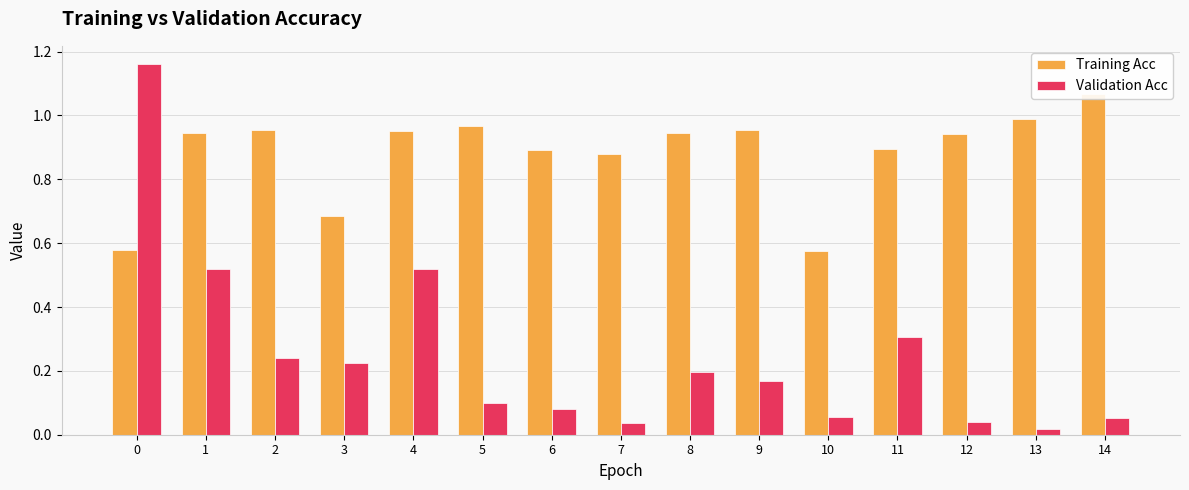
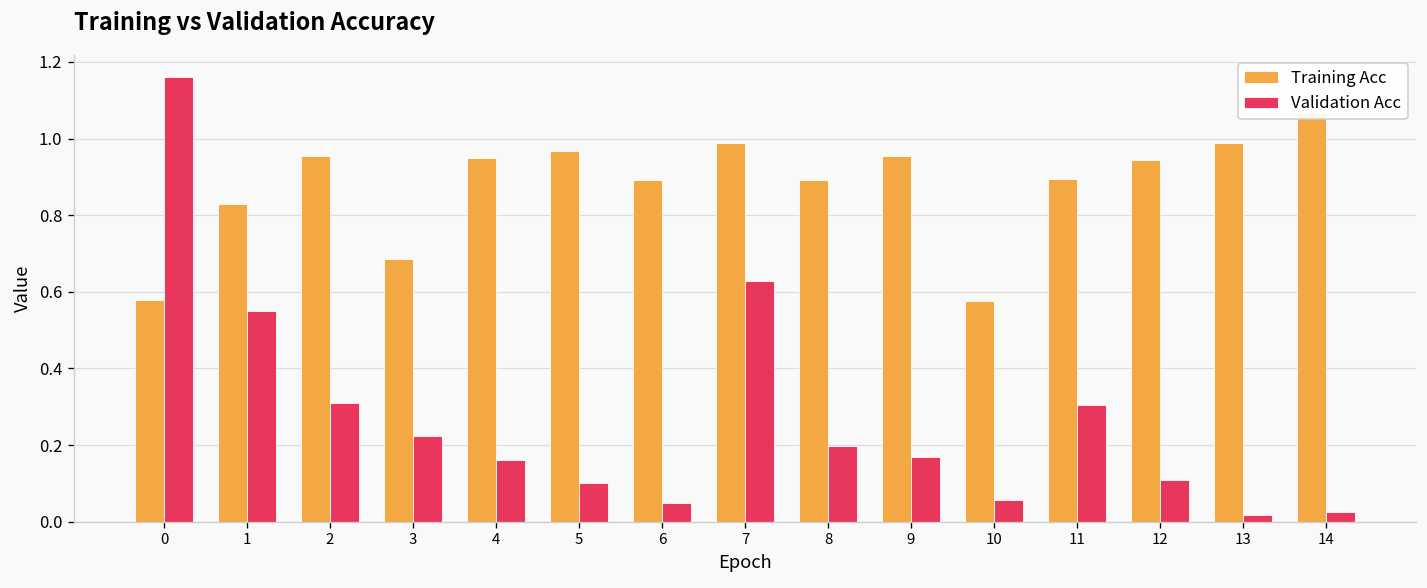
  {
    "Training Acc": {
      "0": 0.58,
-     "1": 0.95,
+     "1": 0.83,
      "2": 0.96,
      "3": 0.69,
      "4": 0.95,
      "5": 0.97,
      "6": 0.89,
-     "7": 0.88,
-     "8": 0.95,
+     "7": 0.99,
+     "8": 0.89,
      "9": 0.95,
      "10": 0.58,
      "11": 0.89,
      "12": 0.94,
      "13": 0.99
    },
    "Validation Acc": {
      "0": 1.16,
-     "1": 0.52,
-     "2": 0.24,
+     "1": 0.55,
+     "2": 0.31,
      "3": 0.22,
-     "4": 0.52,
+     "4": 0.16,
      "5": 0.10,
-     "6": 0.08,
-     "7": 0.04,
+     "6": 0.05,
+     "7": 0.63,
      "8": 0.20,
      "9": 0.17,
      "10": 0.06,
      "11": 0.31,
-     "12": 0.04,
+     "12": 0.11,
      "13": 0.02,
-     "14": 0.05
+     "14": 0.03
    }
  }
